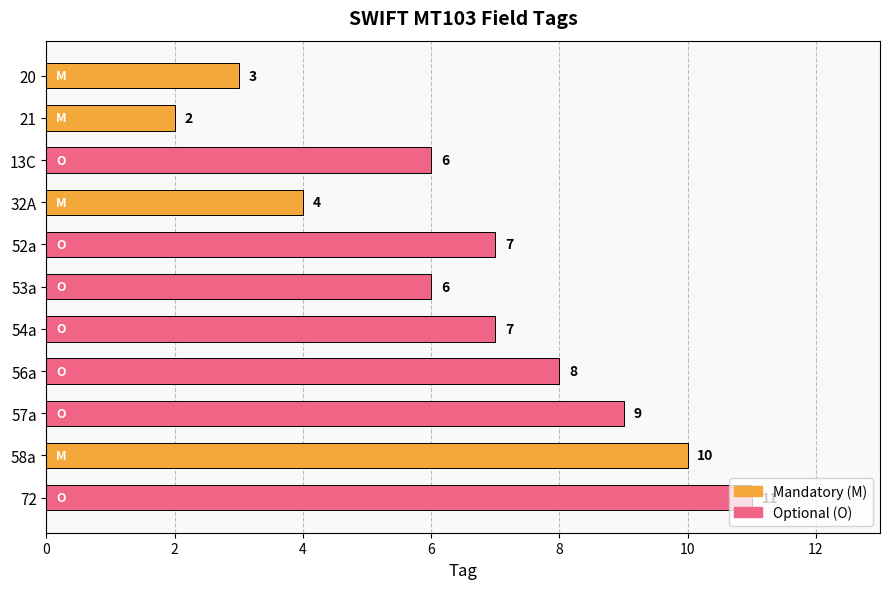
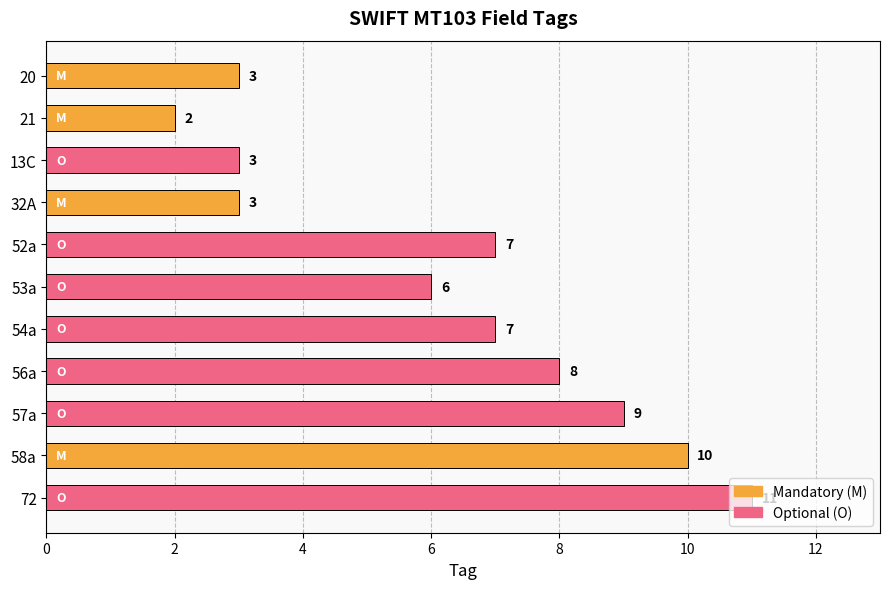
  {
    "20": 3,
    "21": 2,
-   "13C": 6,
-   "32A": 4,
+   "13C": 3,
+   "32A": 3,
    "52a": 7,
    "53a": 6,
    "54a": 7,
    "56a": 8,
    "57a": 9,
    "58a": 10
  }
